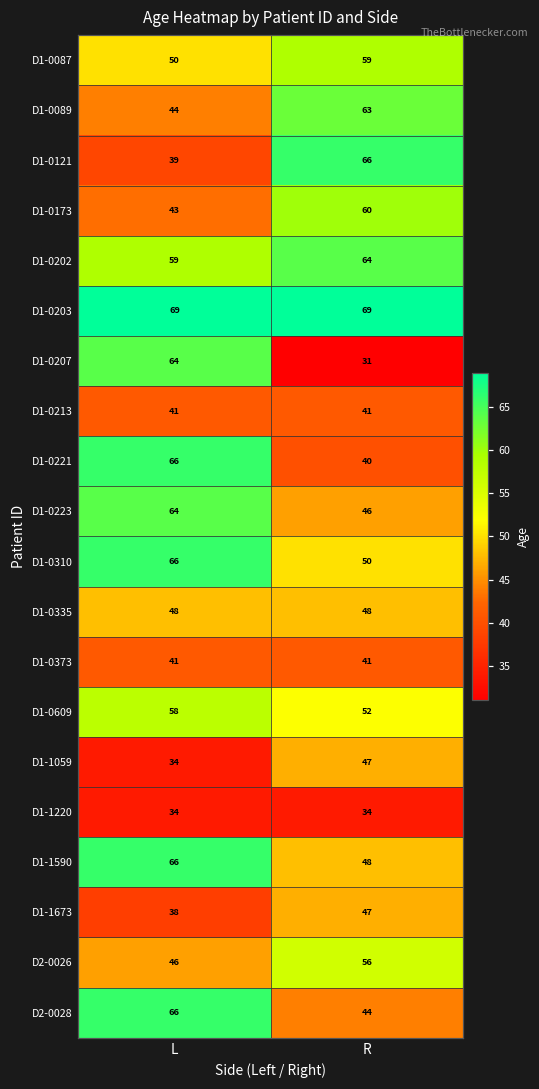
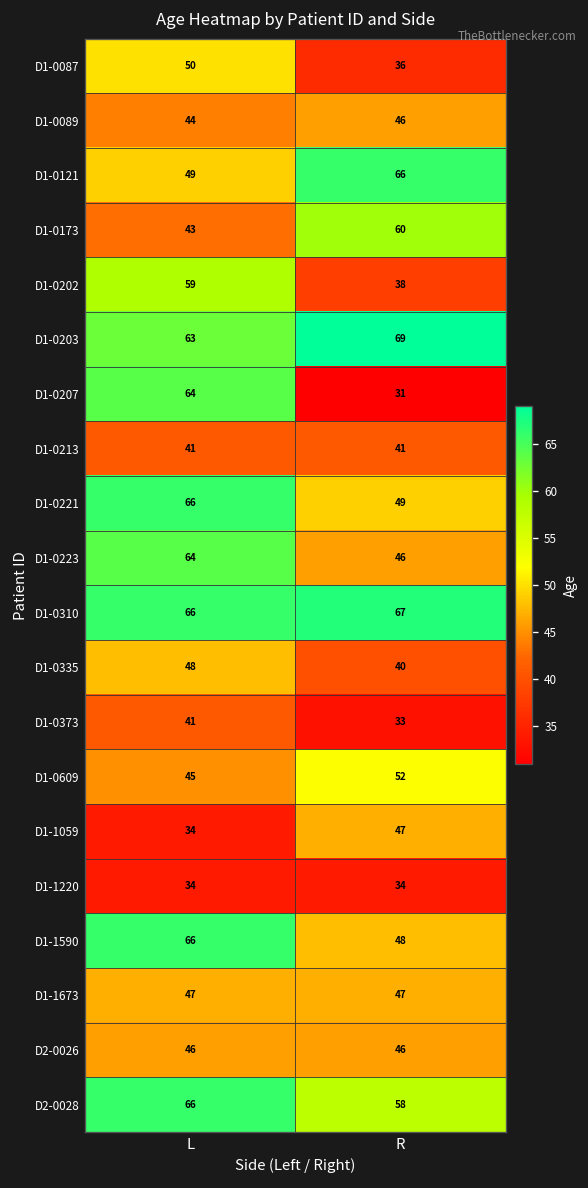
  {
    "D1-0087": {
      "L": 50,
-     "R": 59
+     "R": 36
    },
    "D1-0089": {
      "L": 44,
-     "R": 63
+     "R": 46
    },
    "D1-0121": {
-     "L": 39,
+     "L": 49,
      "R": 66
    },
    "D1-0173": {
      "L": 43,
      "R": 60
    },
    "D1-0202": {
      "L": 59,
-     "R": 64
+     "R": 38
    },
    "D1-0203": {
-     "L": 69,
+     "L": 63,
      "R": 69
    },
    "D1-0207": {
      "L": 64,
      "R": 31
    },
    "D1-0213": {
      "L": 41,
      "R": 41
    },
    "D1-0221": {
      "L": 66,
-     "R": 40
+     "R": 49
    },
    "D1-0223": {
      "L": 64,
      "R": 46
    },
    "D1-0310": {
      "L": 66,
-     "R": 50
+     "R": 67
    },
    "D1-0335": {
      "L": 48,
-     "R": 48
+     "R": 40
    },
    "D1-0373": {
      "L": 41,
-     "R": 41
+     "R": 33
    },
    "D1-0609": {
-     "L": 58,
+     "L": 45,
      "R": 52
    },
    "D1-1059": {
      "L": 34,
      "R": 47
    },
    "D1-1220": {
      "L": 34,
      "R": 34
    },
    "D1-1590": {
      "L": 66,
      "R": 48
    },
    "D1-1673": {
-     "L": 38,
+     "L": 47,
      "R": 47
    },
    "D2-0026": {
      "L": 46,
-     "R": 56
+     "R": 46
    },
    "D2-0028": {
      "L": 66,
-     "R": 44
+     "R": 58
    }
  }
